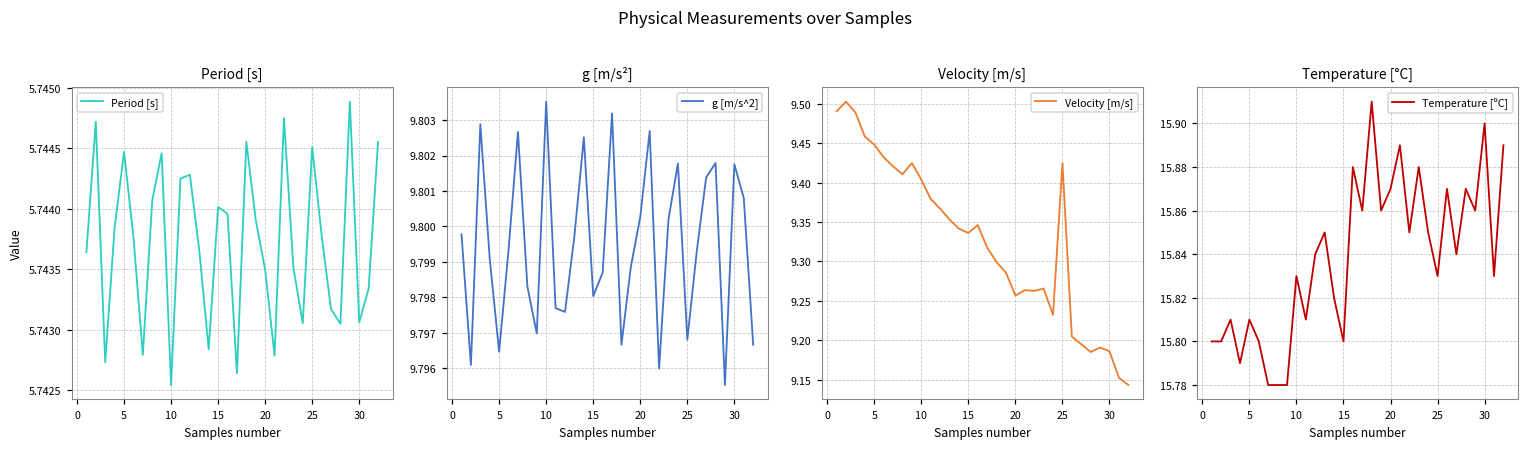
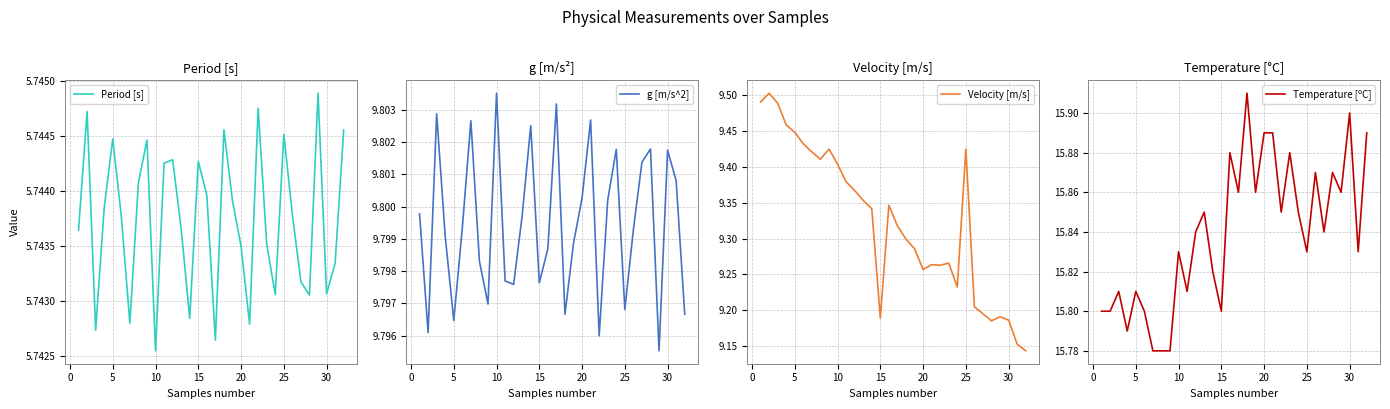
  {
    "Period [s]": {
      "5": 5.74447,
      "10": 5.74254,
-     "15": 5.74402,
+     "15": 5.74427,
      "20": 5.74350,
      "25": 5.74451,
      "30": 5.74306
    },
    "g [m/s²]": {
      "5": 9.7965,
      "10": 9.8035,
-     "15": 9.7980,
+     "15": 9.7976,
      "20": 9.8003,
      "25": 9.7968,
      "30": 9.8018
    },
    "Velocity [m/s]": {
      "5": 9.45,
      "10": 9.40,
-     "15": 9.34,
+     "15": 9.19,
      "20": 9.26,
      "25": 9.42,
      "30": 9.19
    },
    "Temperature [°C]": {
      "5": 15.81,
      "10": 15.83,
      "15": 15.80,
-     "20": 15.87,
+     "20": 15.89,
      "25": 15.83,
      "30": 15.90
    }
  }
